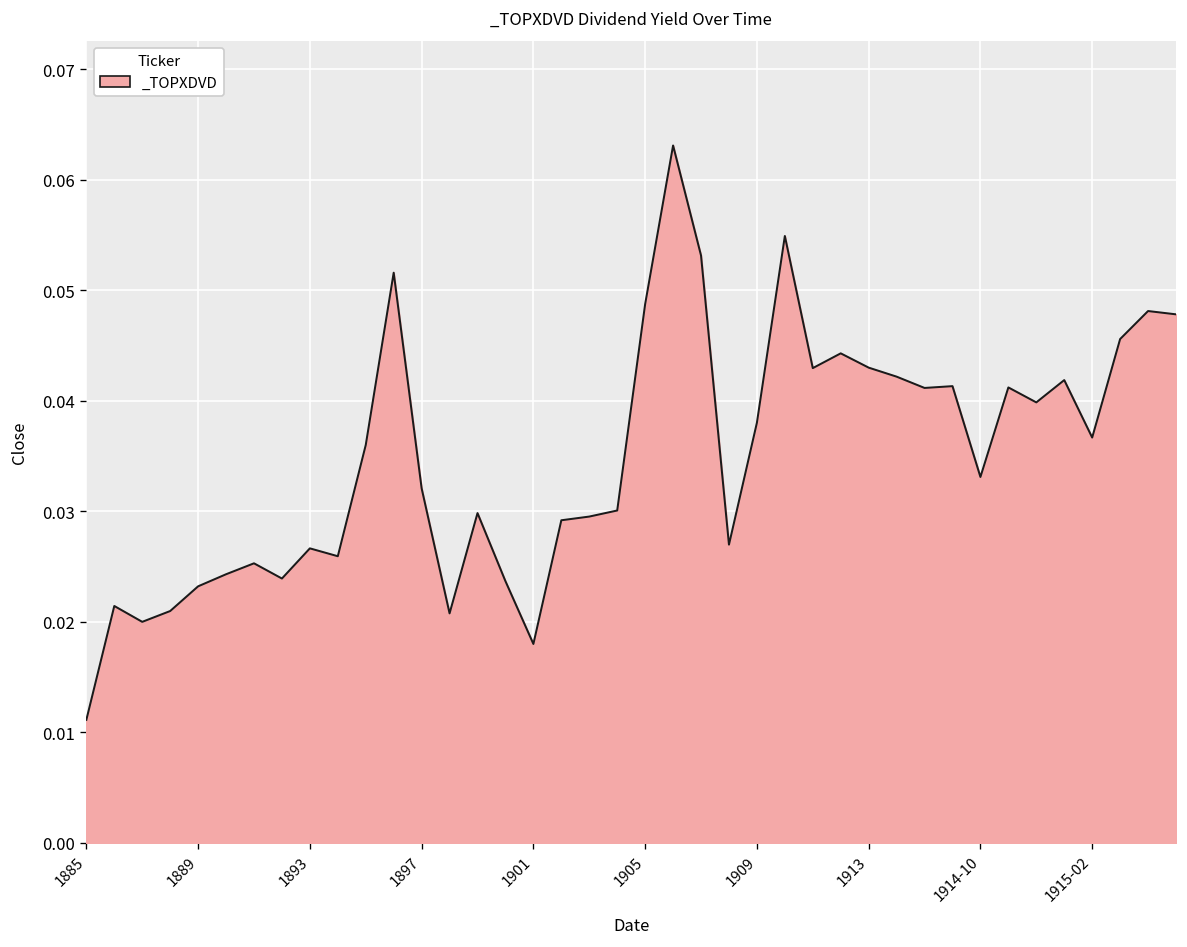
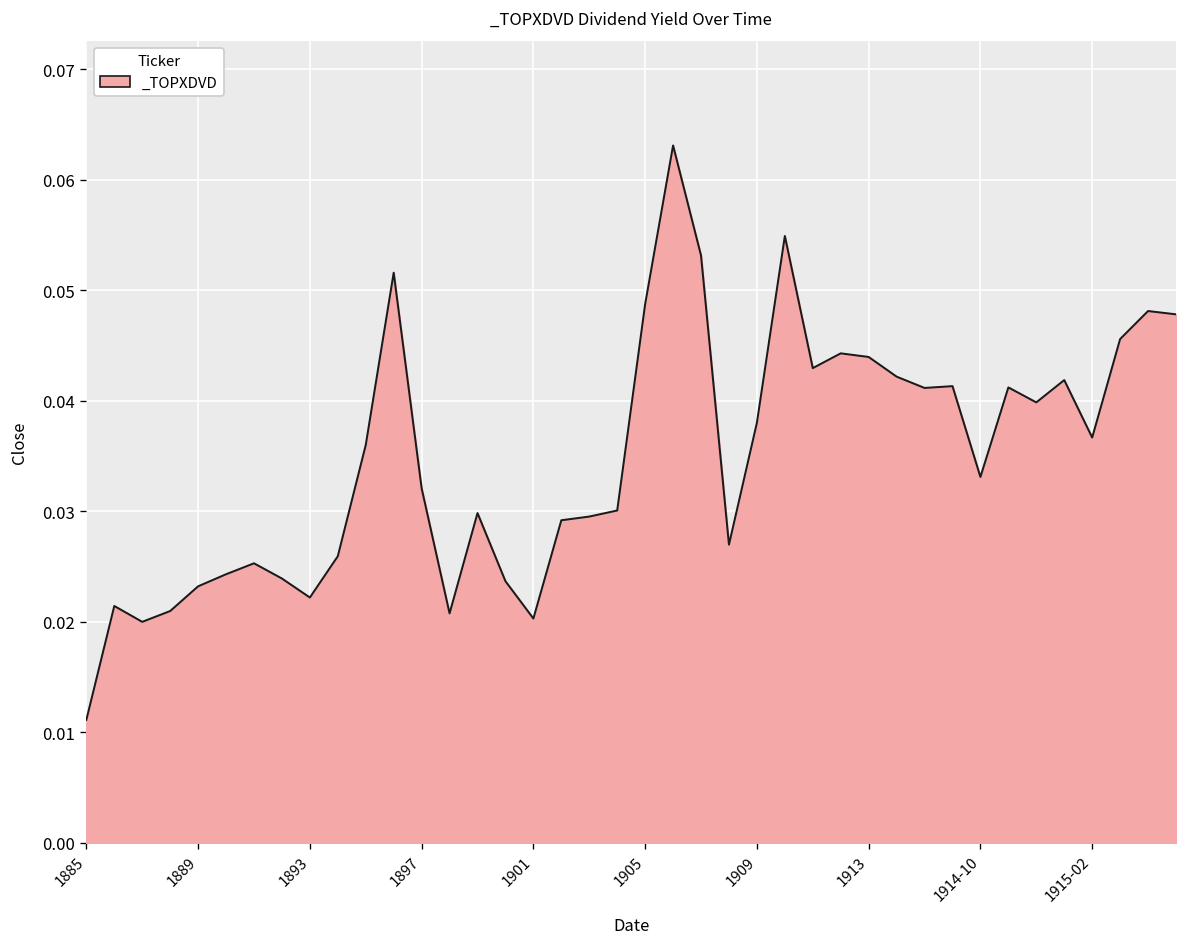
  {
    "1885": 0.011,
    "1889": 0.023,
-   "1893": 0.027,
+   "1893": 0.022,
    "1897": 0.032,
-   "1901": 0.018,
+   "1901": 0.020,
    "1905": 0.049,
    "1909": 0.038,
-   "1913": 0.043,
+   "1913": 0.044,
    "1914-10": 0.033,
    "1915-02": 0.037
  }
